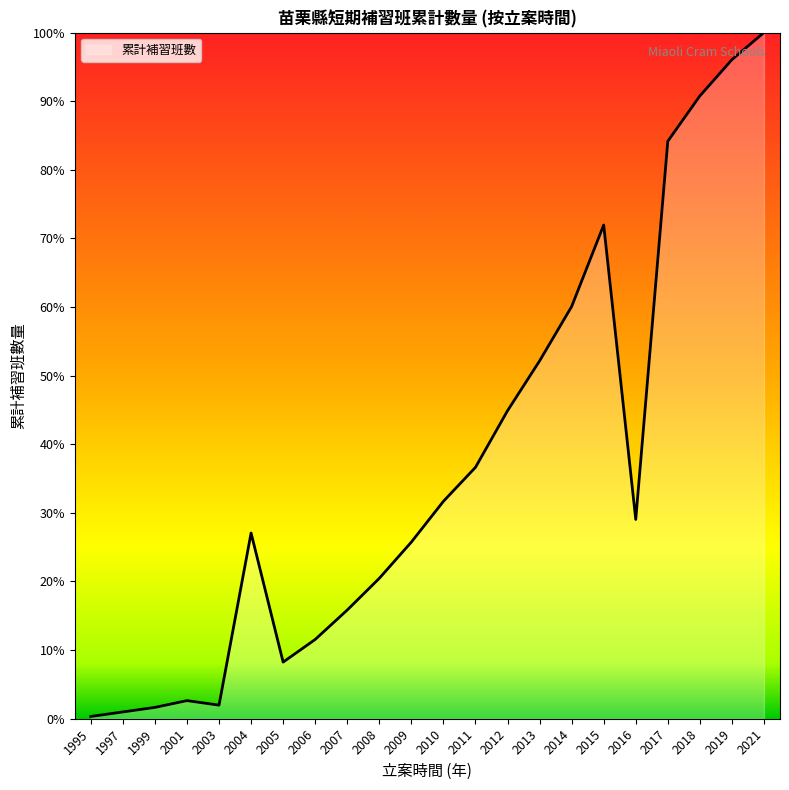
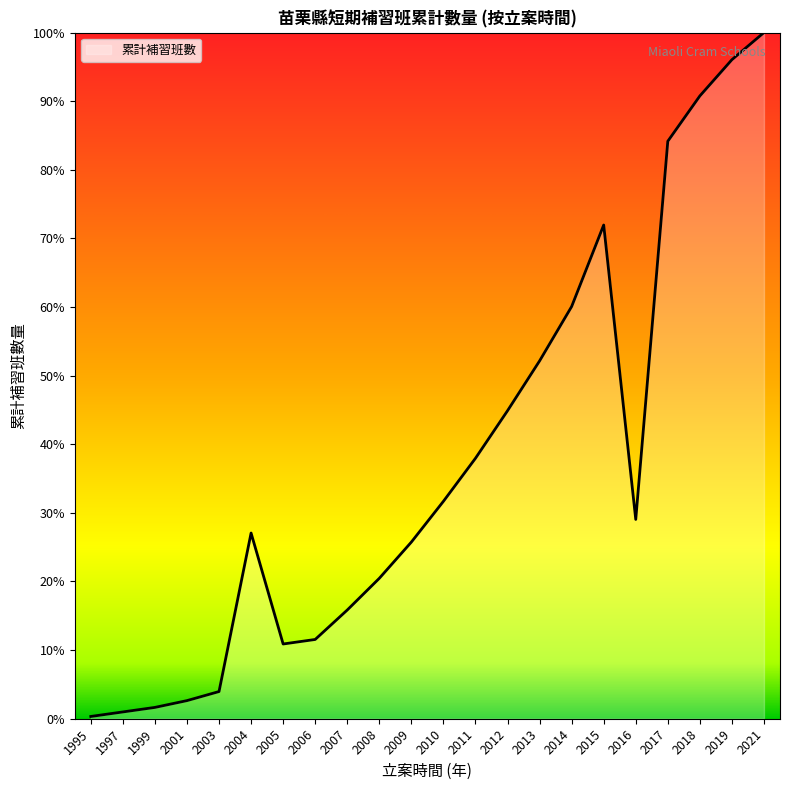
  {
    "1995": "0%",
    "1997": "1%",
    "1999": "2%",
    "2001": "3%",
-   "2003": "2%",
+   "2003": "4%",
    "2004": "27%",
-   "2005": "8%",
+   "2005": "11%",
    "2006": "12%",
    "2007": "16%",
    "2008": "20%",
    "2009": "26%",
    "2010": "32%",
-   "2011": "37%",
+   "2011": "38%",
    "2012": "45%",
    "2013": "52%",
    "2014": "60%",
    "2015": "72%",
    "2016": "29%",
    "2017": "84%",
    "2018": "91%",
    "2019": "96%",
    "2021": "100%"
  }
